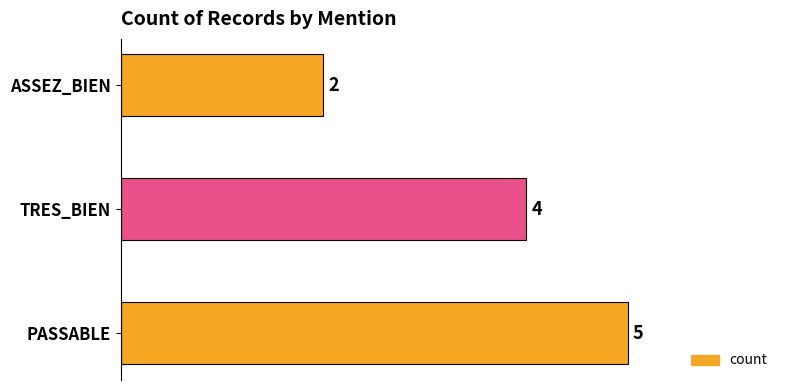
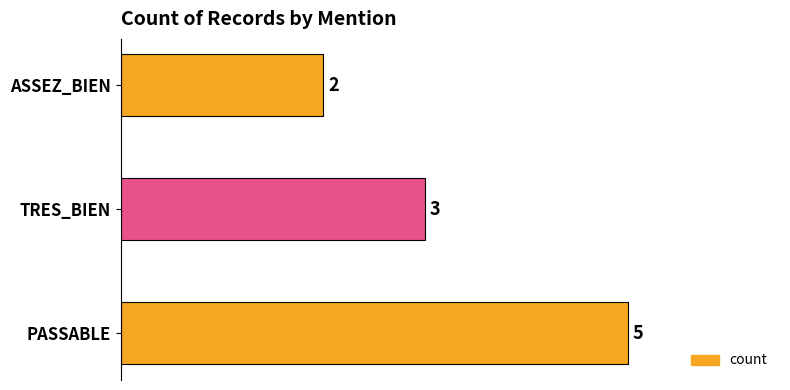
  {
    "ASSEZ_BIEN": 2,
-   "TRES_BIEN": 4,
+   "TRES_BIEN": 3,
    "PASSABLE": 5
  }
